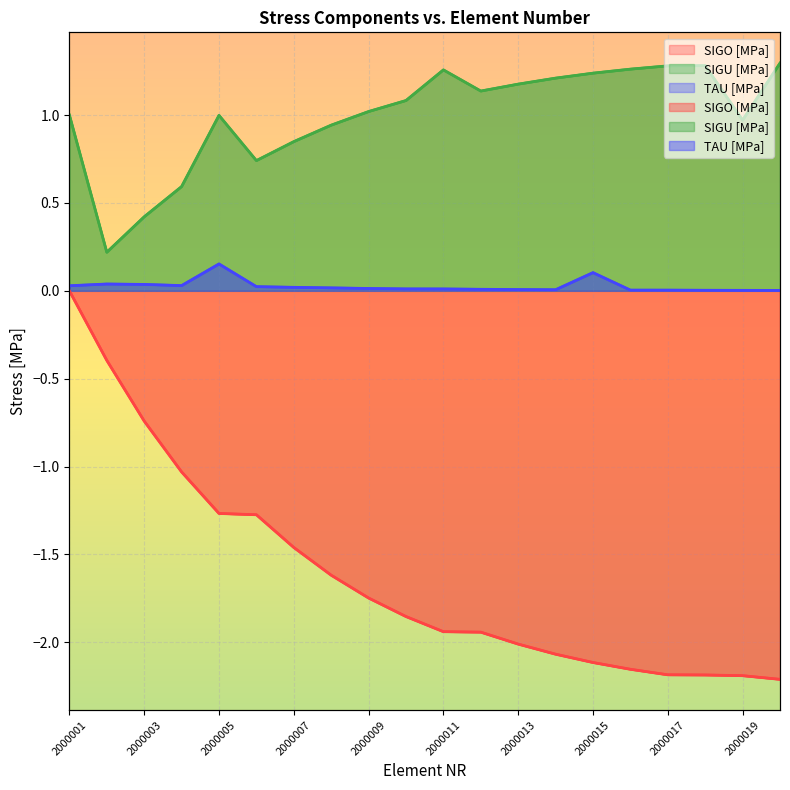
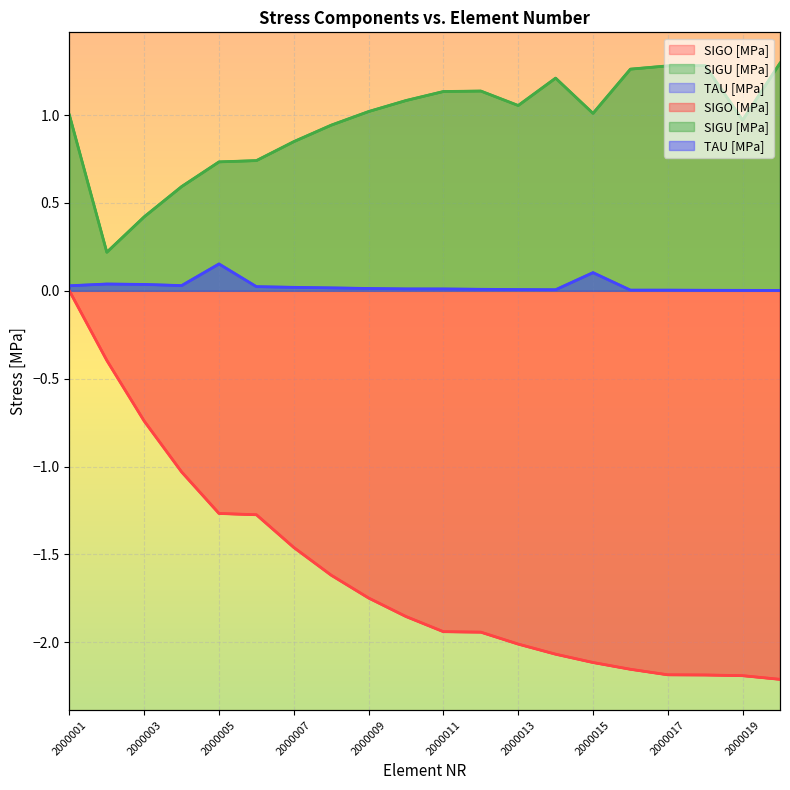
  {
    "SIGU [MPa]": {
      "2000001": 1.00,
      "2000003": 0.42,
-     "2000005": 1.00,
+     "2000005": 0.73,
      "2000007": 0.85,
      "2000009": 1.02,
-     "2000011": 1.26,
-     "2000013": 1.18,
-     "2000015": 1.24
+     "2000011": 1.13,
+     "2000013": 1.05,
+     "2000015": 1.01
    },
    "TAU [MPa]": {
      "2000001": 0.03,
      "2000003": 0.04,
      "2000005": 0.15,
      "2000007": 0.02,
      "2000015": 0.10
    }
  }
